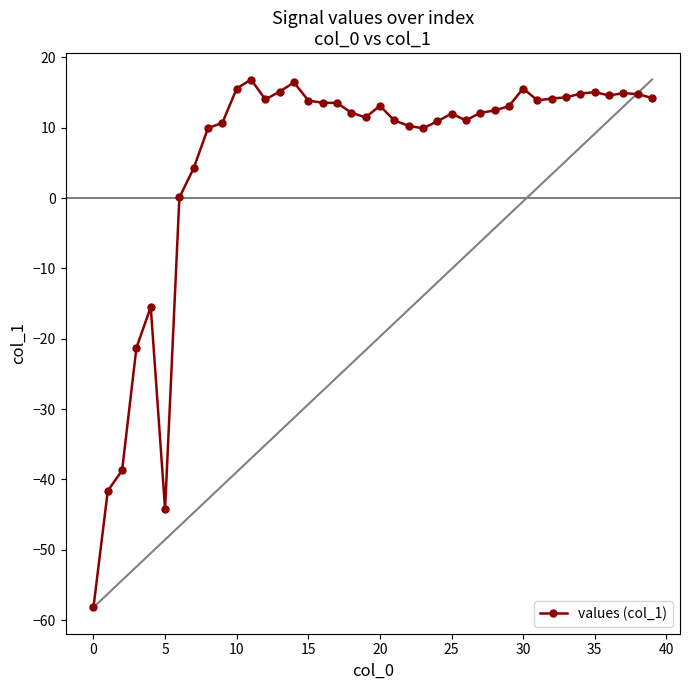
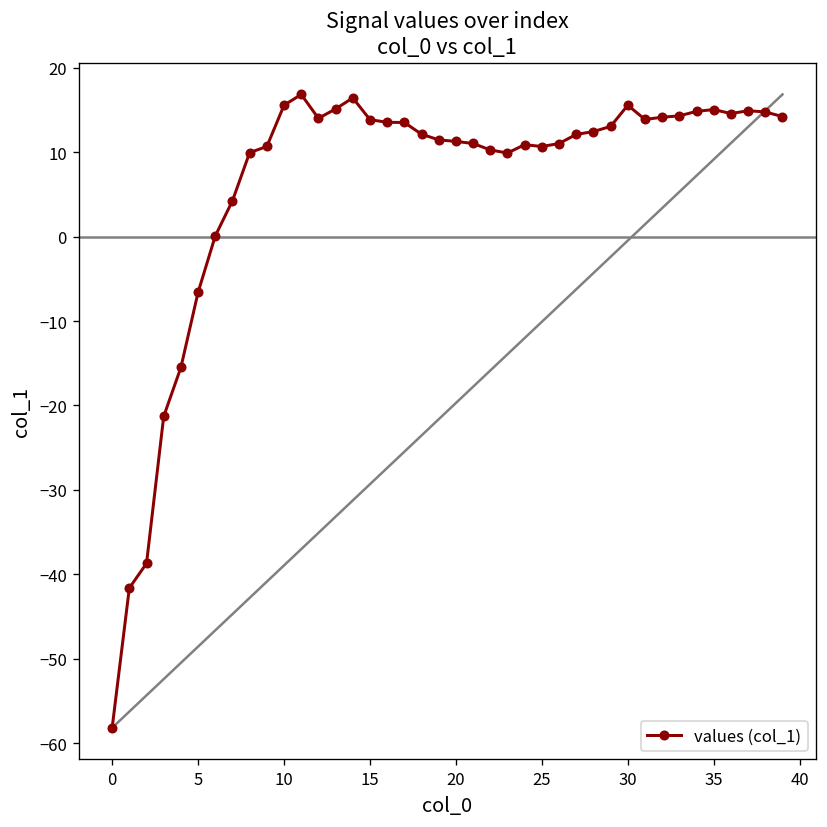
  {
    "values (col_1)": {
-     "5": -44,
+     "5": -7,
      "10": 16,
      "15": 14,
-     "20": 13,
-     "25": 12,
+     "20": 11,
+     "25": 11,
      "30": 16,
      "35": 15
    }
  }
